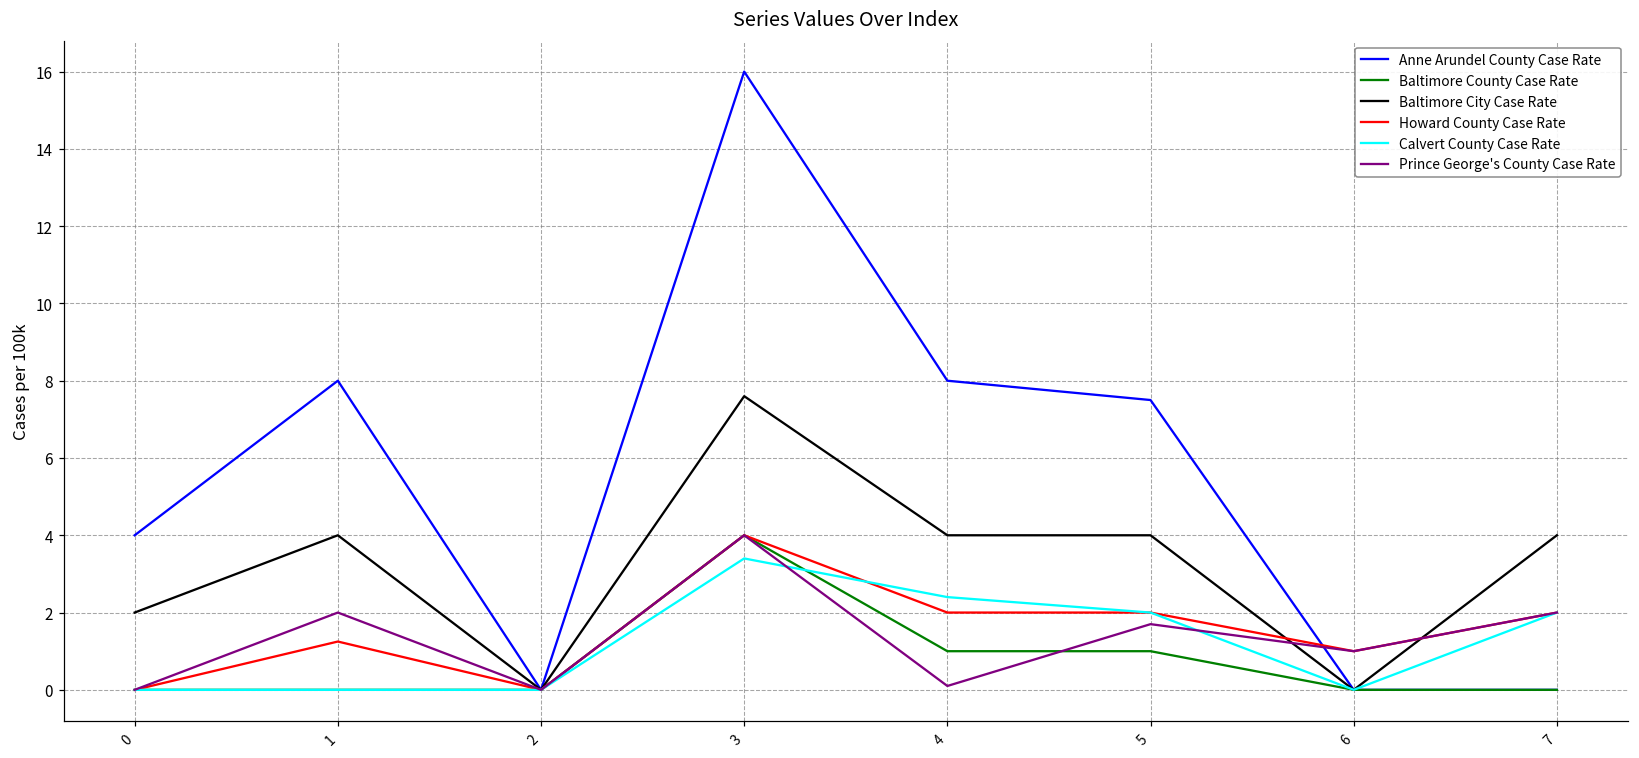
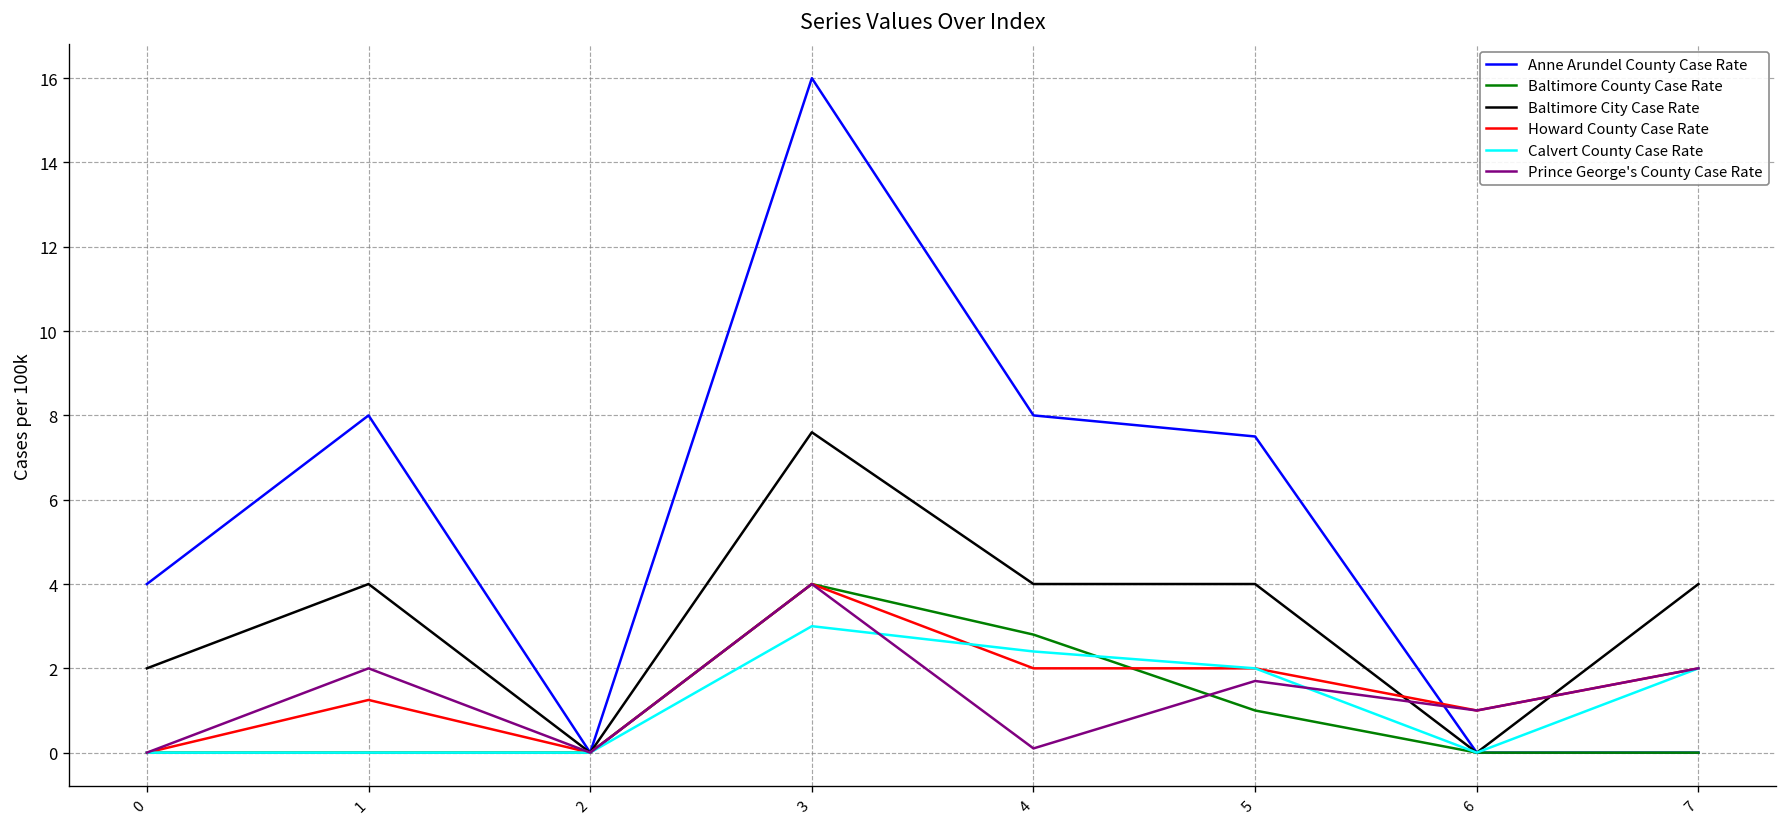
  {
    "Anne Arundel County Case Rate": {
      "0": 4.0,
      "1": 8.0,
      "3": 16.0,
      "4": 8.0,
      "5": 7.5
    },
    "Baltimore County Case Rate": {
-     "4": 1.0,
+     "4": 2.8,
      "5": 1.0
    },
    "Baltimore City Case Rate": {
      "0": 2.0,
      "1": 4.0,
      "3": 7.6,
      "4": 4.0,
      "5": 4.0,
      "7": 4.0
    },
    "Howard County Case Rate": {
      "1": 1.3,
      "4": 2.0
    },
    "Calvert County Case Rate": {
-     "3": 3.4,
+     "3": 3.0,
      "4": 2.4
    },
    "Prince George's County Case Rate": {
      "1": 2.0,
      "4": 0.1,
      "5": 1.7
    }
  }
